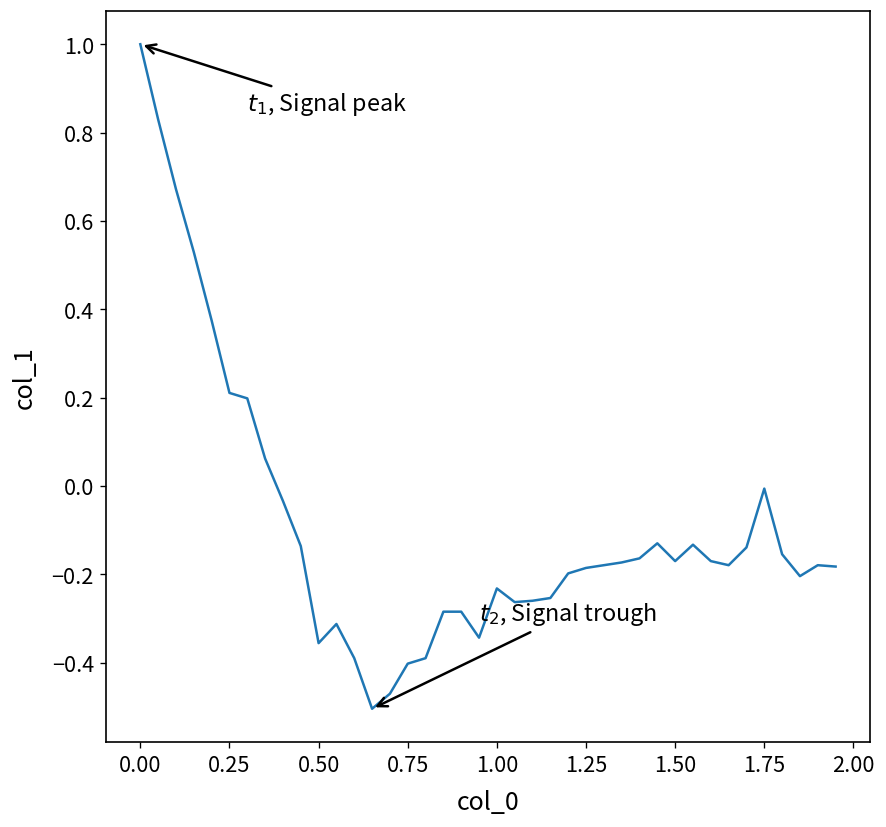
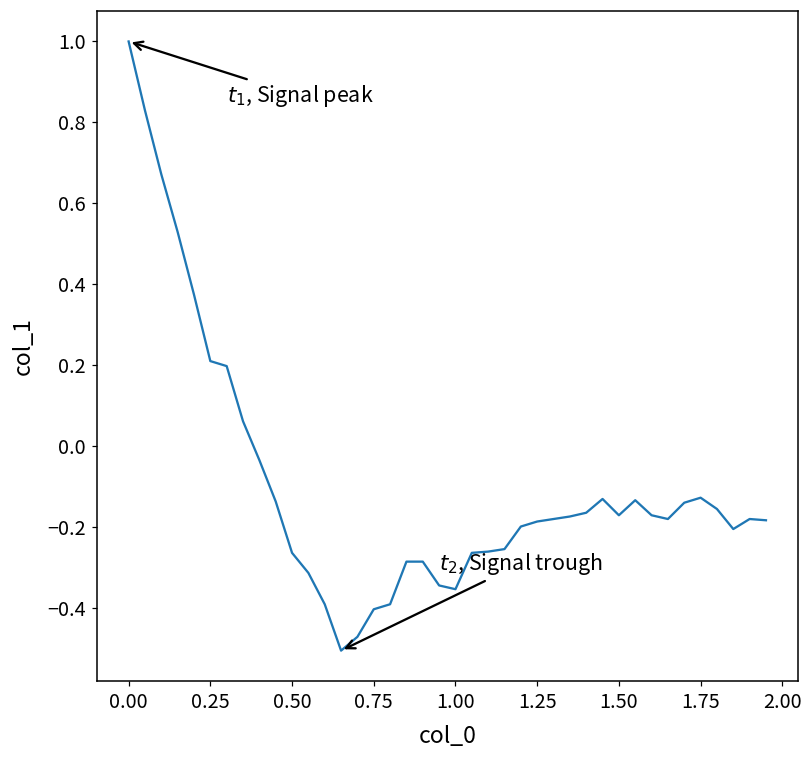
  {
    "0.00": 1.00,
    "0.25": 0.21,
-   "0.50": -0.36,
+   "0.50": -0.26,
    "0.75": -0.40,
-   "1.00": -0.23,
+   "1.00": -0.35,
    "1.25": -0.19,
    "1.50": -0.17,
-   "1.75": -0.01
+   "1.75": -0.13
  }
